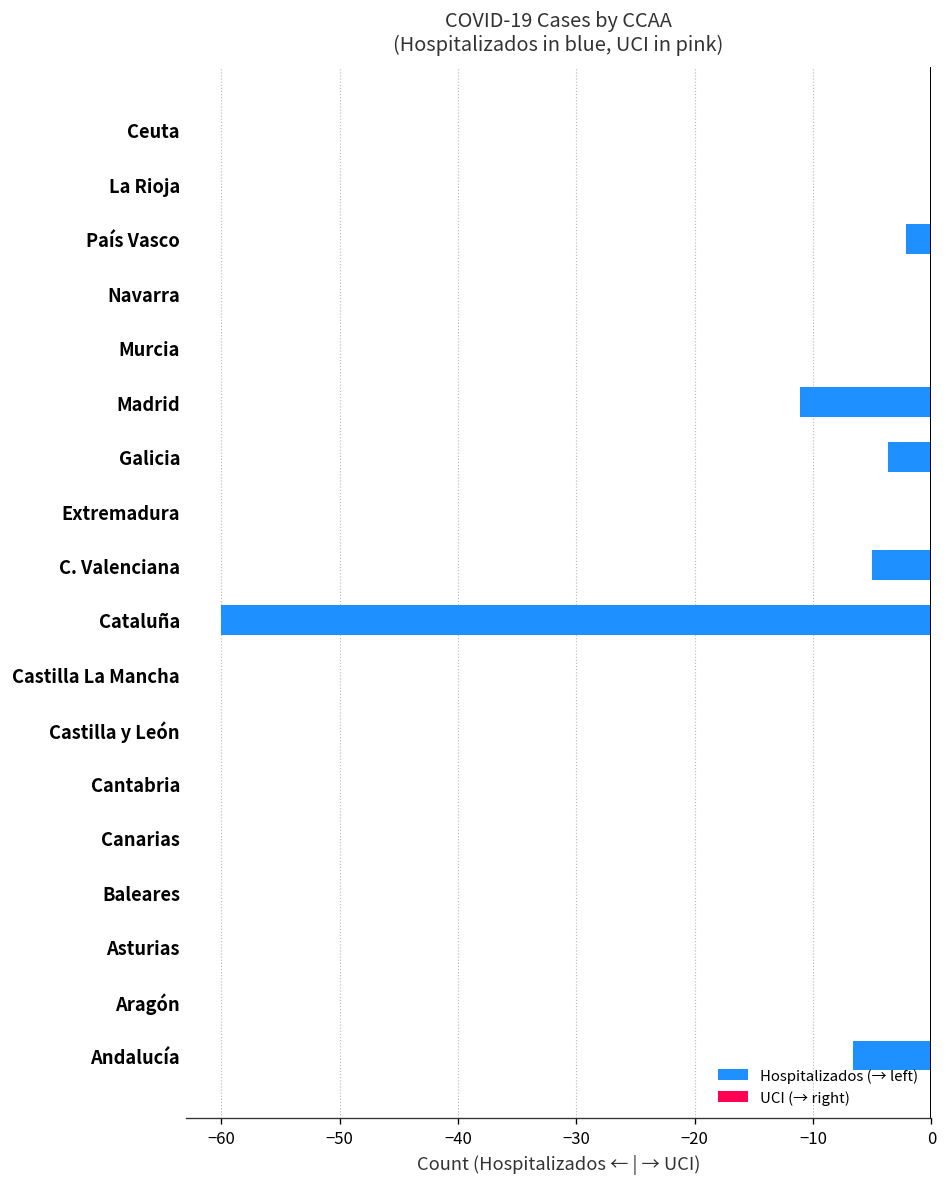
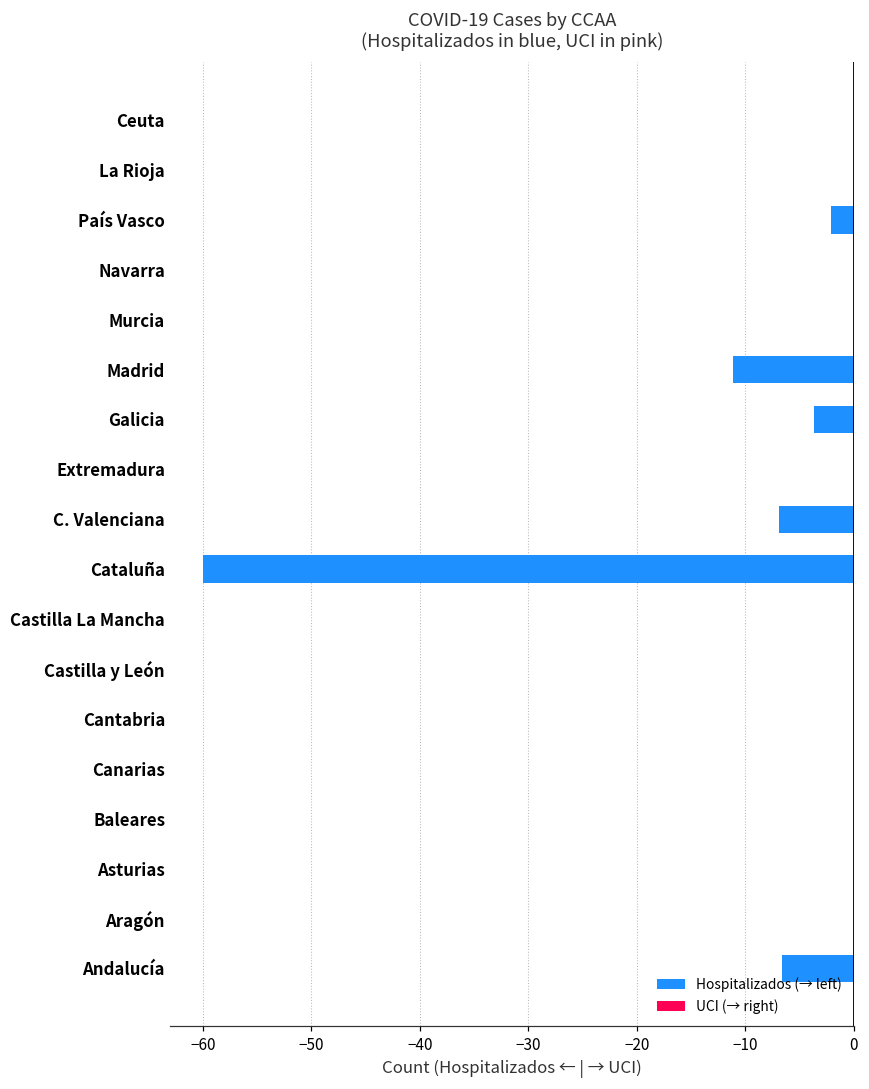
  {
    "Ceuta": 0,
    "La Rioja": 0,
    "País Vasco": -2,
    "Navarra": 0,
    "Murcia": 0,
    "Madrid": -11,
    "Galicia": -4,
    "Extremadura": 0,
-   "C. Valenciana": -5,
+   "C. Valenciana": -7,
    "Cataluña": -60,
    "Castilla La Mancha": 0,
    "Castilla y León": 0,
    "Cantabria": 0,
    "Canarias": 0,
    "Baleares": 0,
    "Asturias": 0,
    "Aragón": 0,
    "Andalucía": -7
  }
